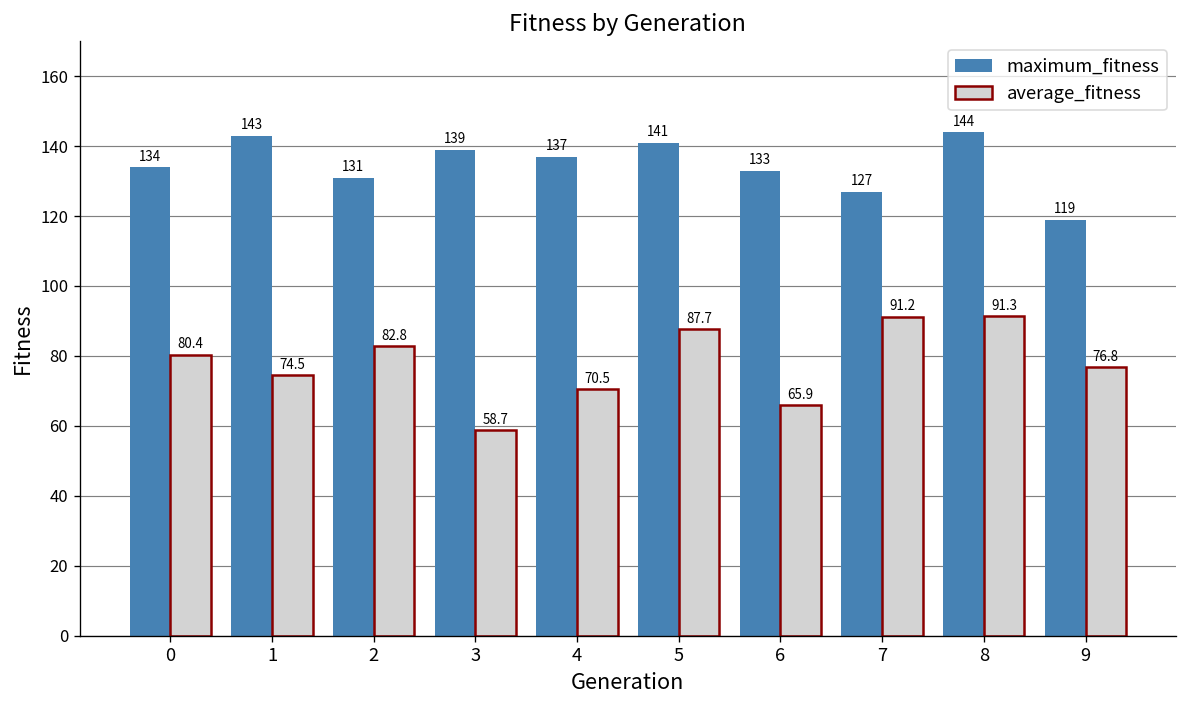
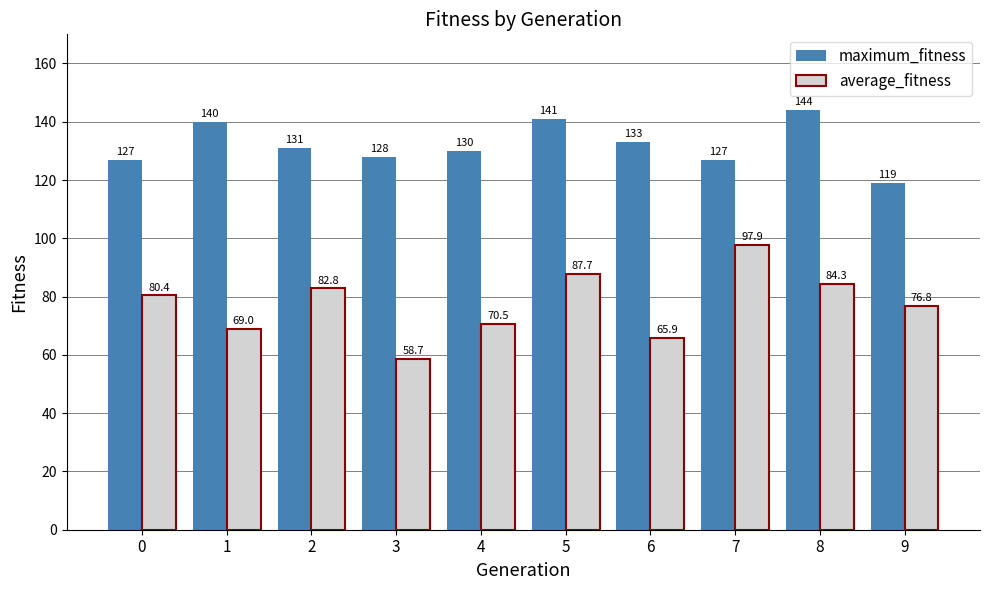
  {
    "maximum_fitness": {
-     "0": 134,
-     "1": 143,
+     "0": 127,
+     "1": 140,
      "2": 131,
-     "3": 139,
-     "4": 137,
+     "3": 128,
+     "4": 130,
      "5": 141,
      "6": 133,
      "7": 127,
      "8": 144,
      "9": 119
    },
    "average_fitness": {
      "0": 80.4,
-     "1": 74.5,
+     "1": 69.0,
      "2": 82.8,
      "3": 58.7,
      "4": 70.5,
      "5": 87.7,
      "6": 65.9,
-     "7": 91.2,
-     "8": 91.3,
+     "7": 97.9,
+     "8": 84.3,
      "9": 76.8
    }
  }
